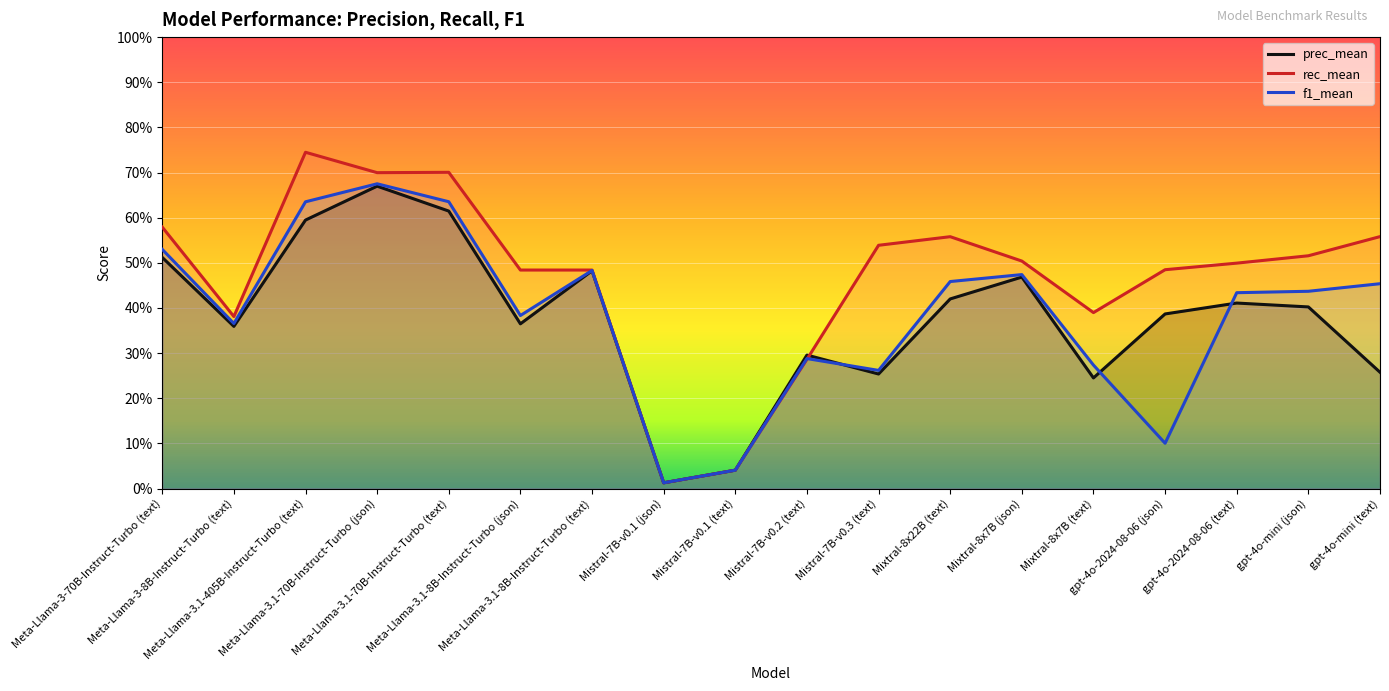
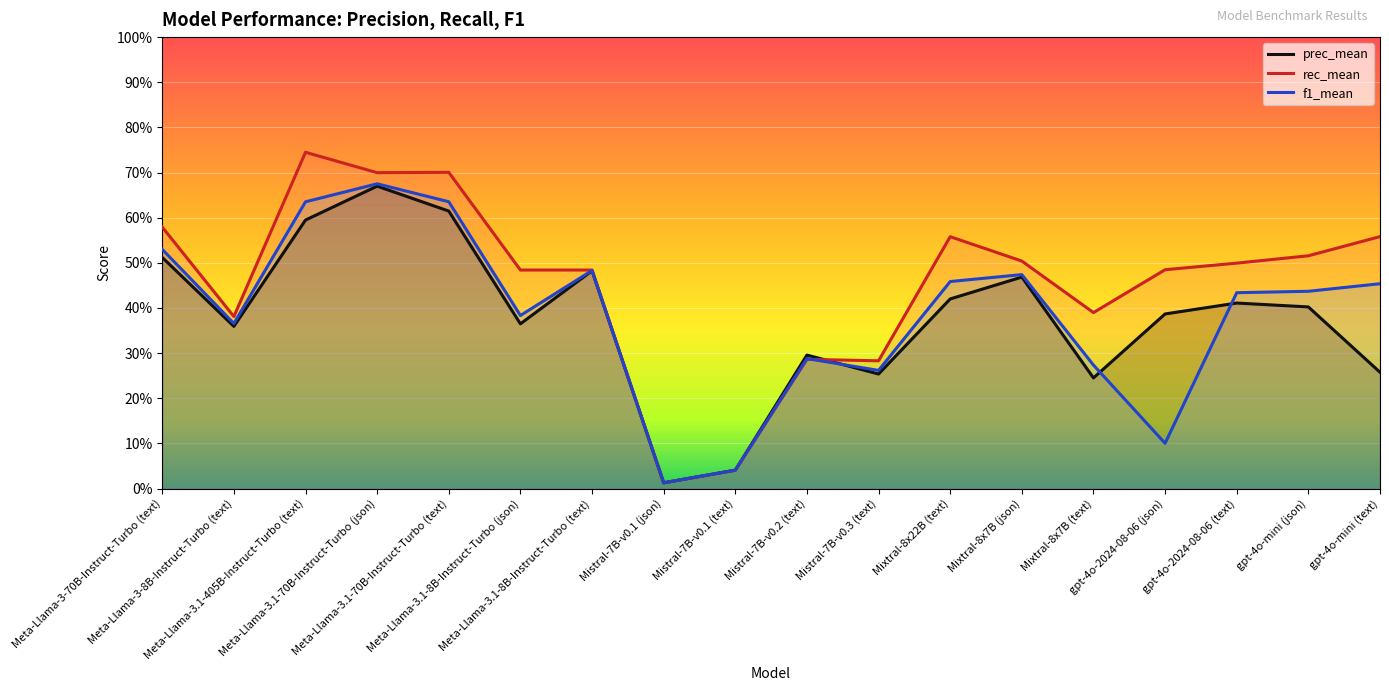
  {
    "prec_mean": {
      "Meta-Llama-3-70B-Instruct-Turbo (text)": "51%",
      "Meta-Llama-3-8B-Instruct-Turbo (text)": "36%",
      "Meta-Llama-3.1-405B-Instruct-Turbo (text)": "59%",
      "Meta-Llama-3.1-70B-Instruct-Turbo (text)": "61%",
      "Meta-Llama-3.1-8B-Instruct-Turbo (json)": "36%",
      "Mistral-7B-v0.2 (text)": "30%",
      "Mistral-7B-v0.3 (text)": "25%",
      "Mixtral-8x22B (text)": "42%",
      "Mixtral-8x7B (text)": "25%",
      "gpt-4o-2024-08-06 (json)": "39%",
      "gpt-4o-2024-08-06 (text)": "41%",
      "gpt-4o-mini (json)": "40%",
      "gpt-4o-mini (text)": "26%"
    },
    "rec_mean": {
      "Meta-Llama-3-70B-Instruct-Turbo (text)": "58%",
      "Meta-Llama-3-8B-Instruct-Turbo (text)": "38%",
      "Meta-Llama-3.1-405B-Instruct-Turbo (text)": "74%",
      "Meta-Llama-3.1-70B-Instruct-Turbo (json)": "70%",
      "Meta-Llama-3.1-70B-Instruct-Turbo (text)": "70%",
      "Meta-Llama-3.1-8B-Instruct-Turbo (json)": "48%",
-     "Mistral-7B-v0.3 (text)": "54%",
+     "Mistral-7B-v0.3 (text)": "28%",
      "Mixtral-8x22B (text)": "56%",
      "Mixtral-8x7B (json)": "50%",
      "Mixtral-8x7B (text)": "39%",
      "gpt-4o-2024-08-06 (json)": "48%",
      "gpt-4o-2024-08-06 (text)": "50%",
      "gpt-4o-mini (json)": "52%",
      "gpt-4o-mini (text)": "56%"
    },
    "f1_mean": {
      "Meta-Llama-3-70B-Instruct-Turbo (text)": "53%",
      "Meta-Llama-3-8B-Instruct-Turbo (text)": "37%",
      "Meta-Llama-3.1-405B-Instruct-Turbo (text)": "64%",
      "Meta-Llama-3.1-70B-Instruct-Turbo (text)": "64%",
      "Meta-Llama-3.1-8B-Instruct-Turbo (json)": "38%",
      "Mistral-7B-v0.3 (text)": "26%",
      "Mixtral-8x22B (text)": "46%",
      "Mixtral-8x7B (text)": "27%",
      "gpt-4o-2024-08-06 (json)": "10%",
      "gpt-4o-2024-08-06 (text)": "43%",
      "gpt-4o-mini (json)": "44%",
      "gpt-4o-mini (text)": "45%"
    }
  }
